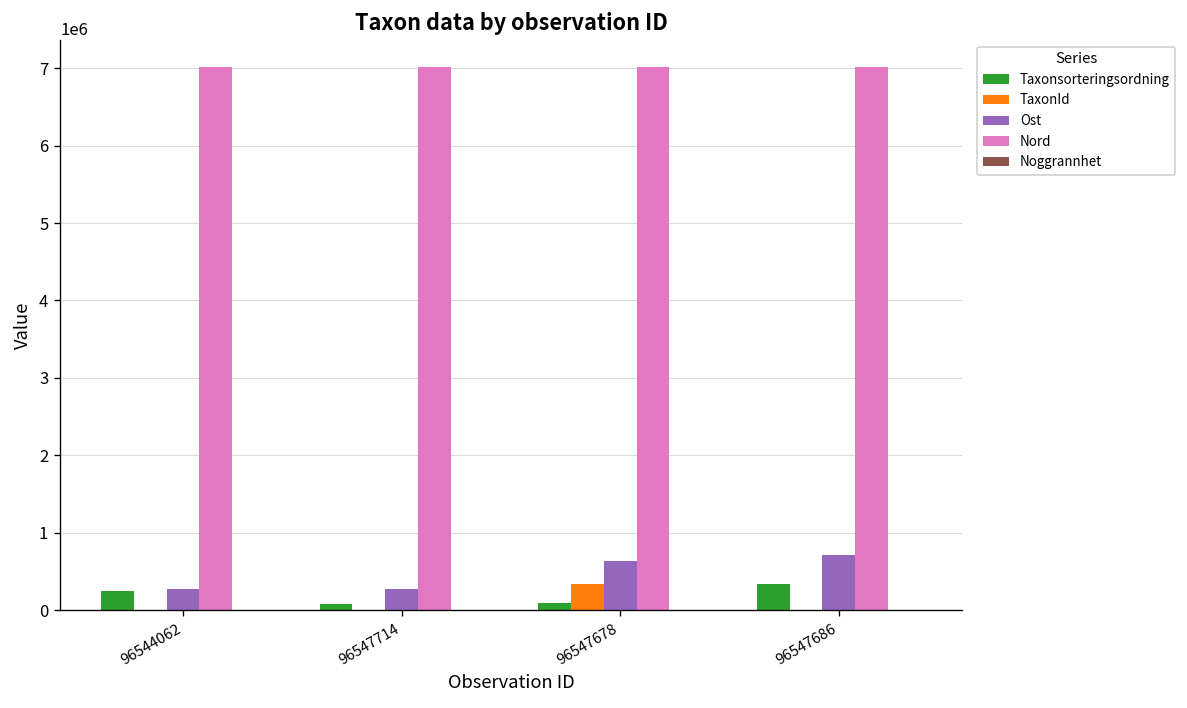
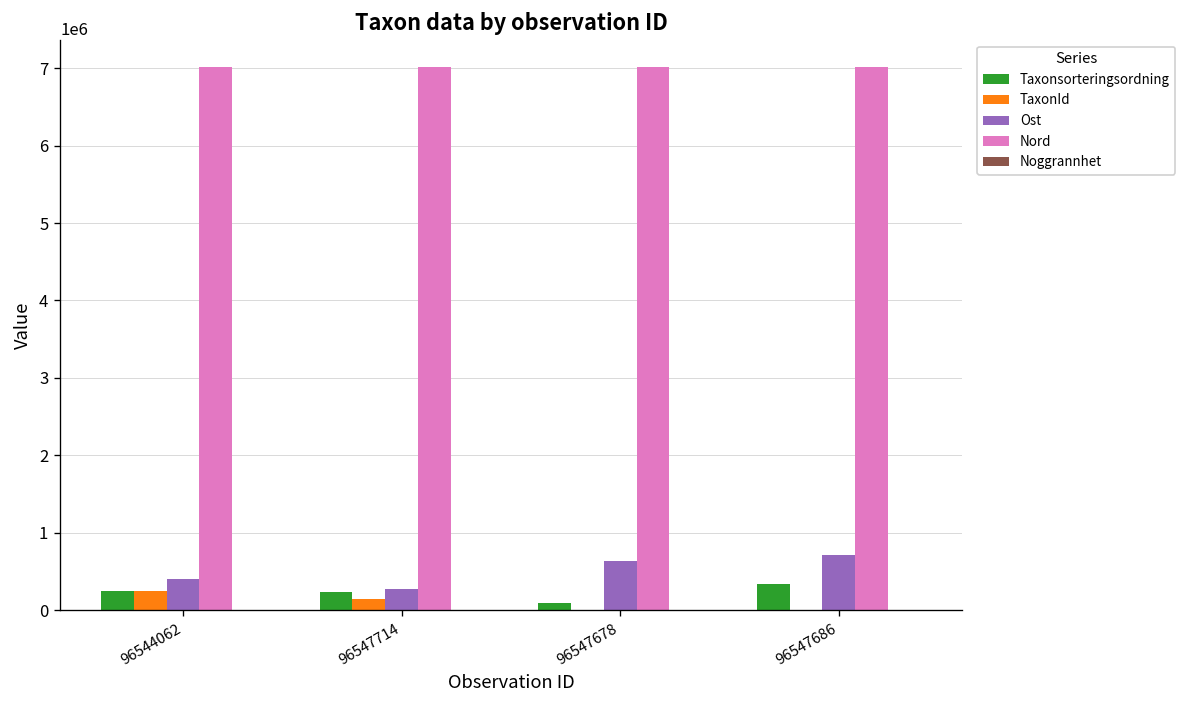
  {
    "Taxonsorteringsordning": {
      "96544062": 200000,
-     "96547714": 100000,
+     "96547714": 200000,
      "96547678": 100000,
      "96547686": 300000
    },
    "TaxonId": {
-     "96544062": 0,
-     "96547714": 0,
-     "96547678": 300000
+     "96544062": 200000,
+     "96547714": 100000,
+     "96547678": 0
    },
    "Ost": {
-     "96544062": 300000,
+     "96544062": 400000,
      "96547714": 300000,
      "96547678": 600000,
      "96547686": 700000
    },
    "Nord": {
      "96544062": 7000000,
      "96547714": 7000000,
      "96547678": 7000000,
      "96547686": 7000000
    }
  }
